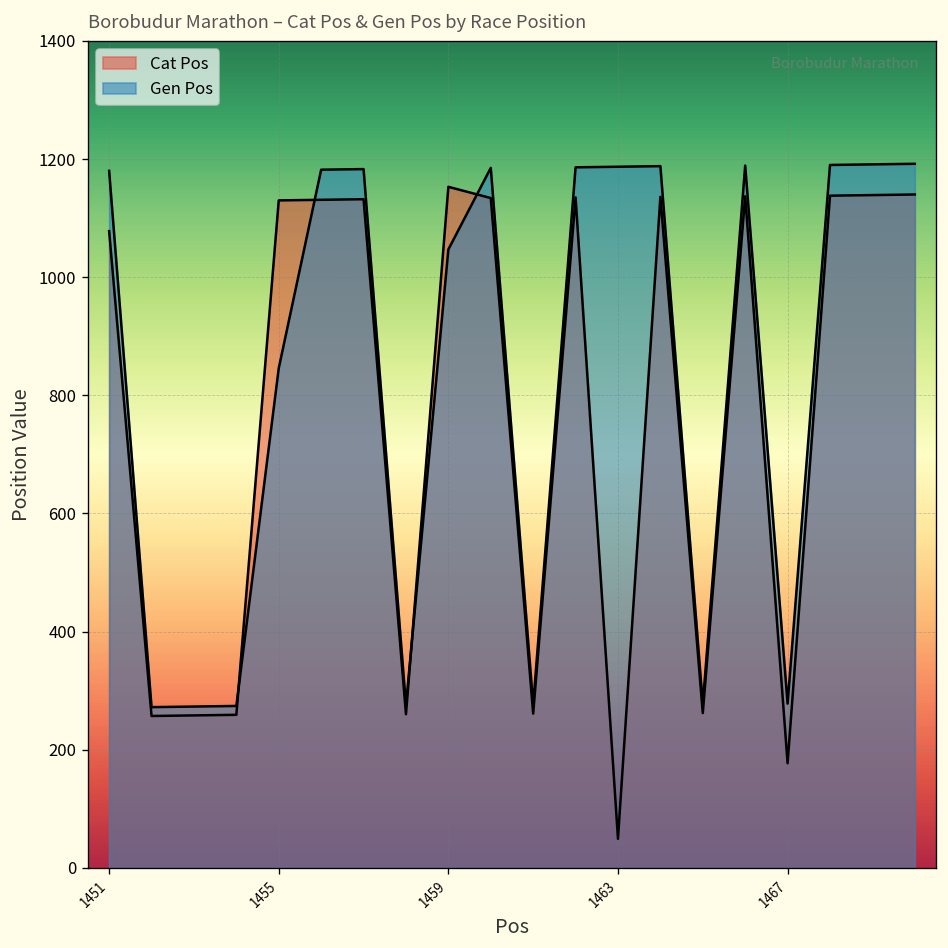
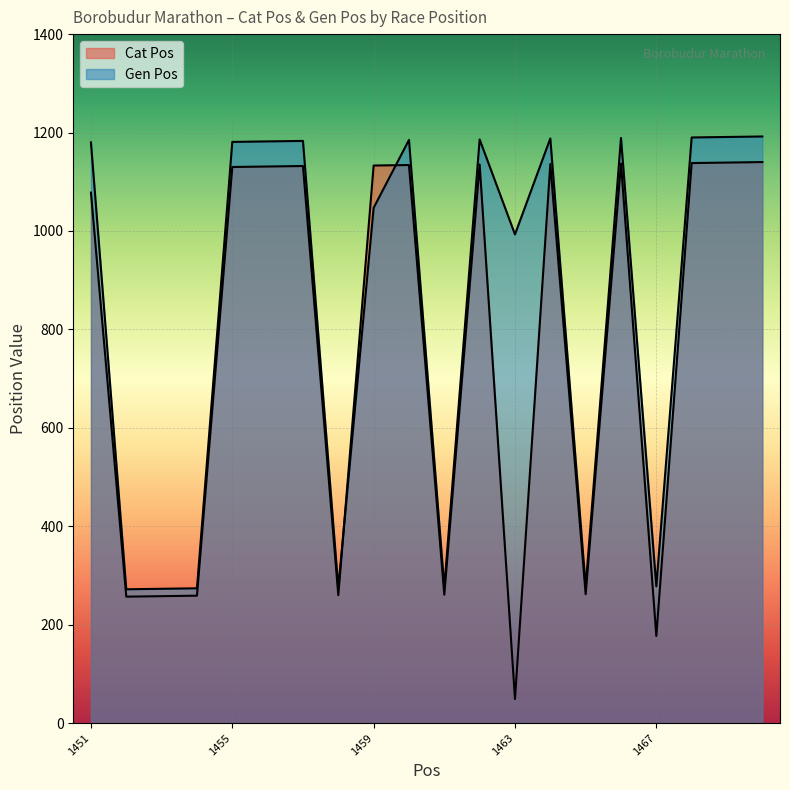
  {
    "Cat Pos": {
      "1451": 1080,
      "1455": 1130,
-     "1459": 1150,
+     "1459": 1130,
      "1463": 50,
      "1467": 180
    },
    "Gen Pos": {
      "1451": 1180,
-     "1455": 850,
+     "1455": 1180,
      "1459": 1050,
-     "1463": 1190,
+     "1463": 990,
      "1467": 280
    }
  }
